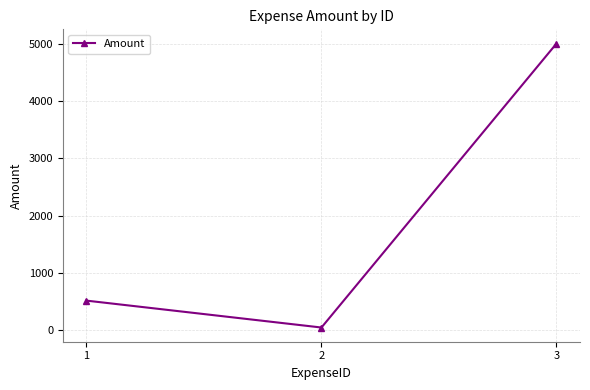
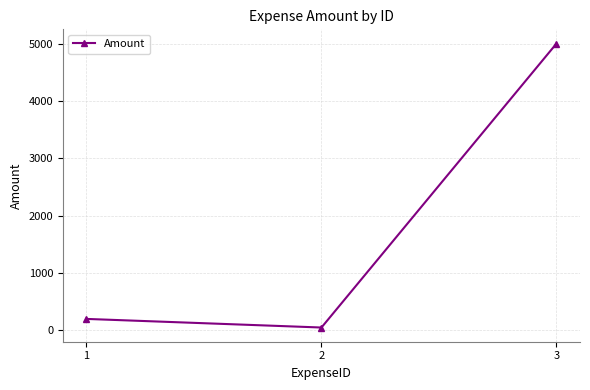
  {
-   "1": 500,
+   "1": 200,
    "2": 100,
    "3": 5000
  }
